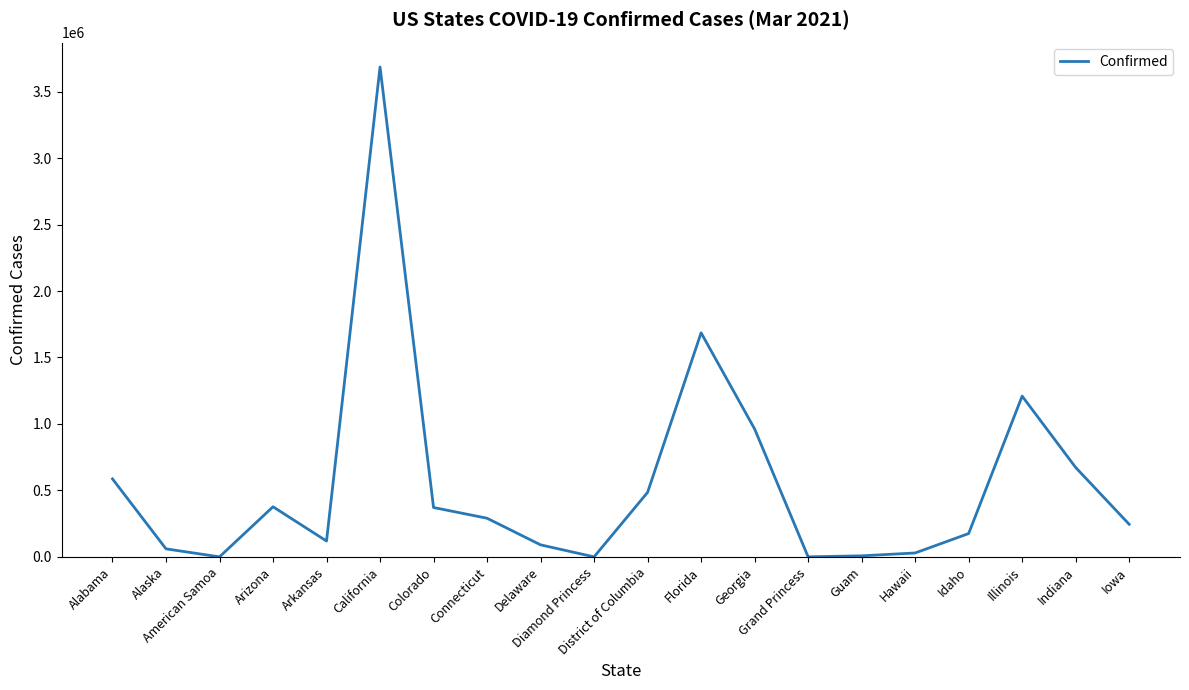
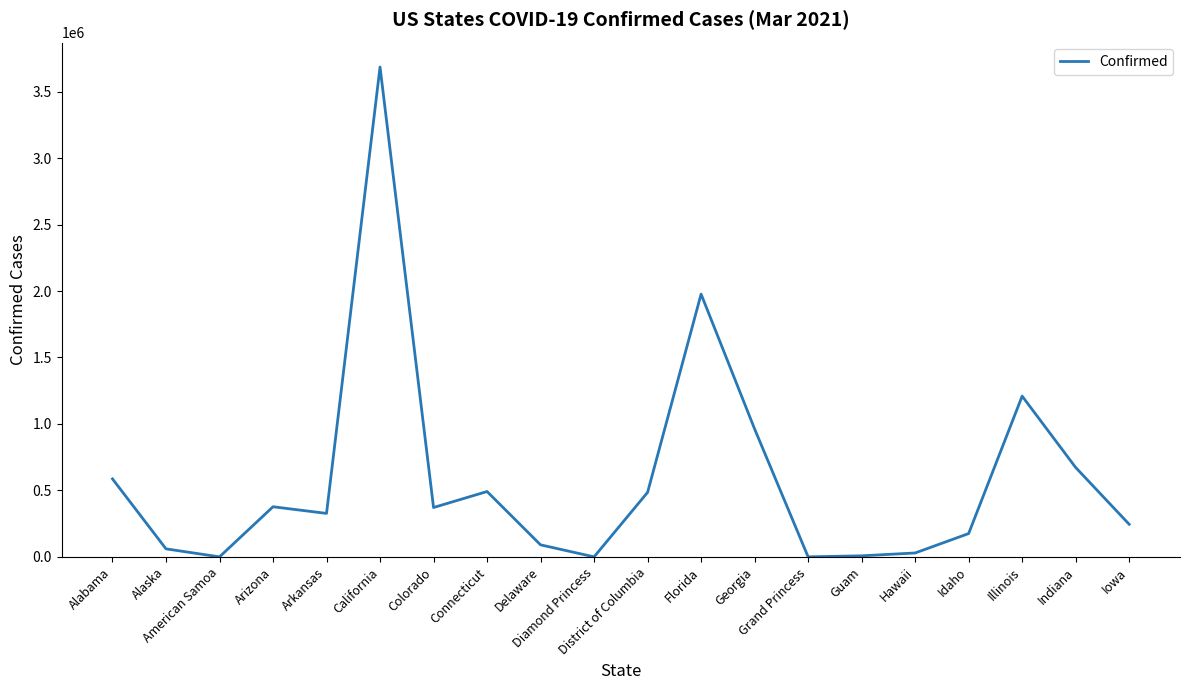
  {
    "Alabama": 590000,
    "Alaska": 60000,
    "American Samoa": 0,
    "Arizona": 380000,
-   "Arkansas": 120000,
+   "Arkansas": 330000,
    "California": 3690000,
    "Colorado": 370000,
-   "Connecticut": 290000,
+   "Connecticut": 490000,
    "Delaware": 90000,
    "Diamond Princess": 0,
    "District of Columbia": 490000,
-   "Florida": 1690000,
+   "Florida": 1980000,
    "Georgia": 960000,
    "Grand Princess": 0,
    "Guam": 10000,
    "Hawaii": 30000,
    "Idaho": 180000,
    "Illinois": 1210000,
    "Indiana": 670000,
    "Iowa": 250000
  }
